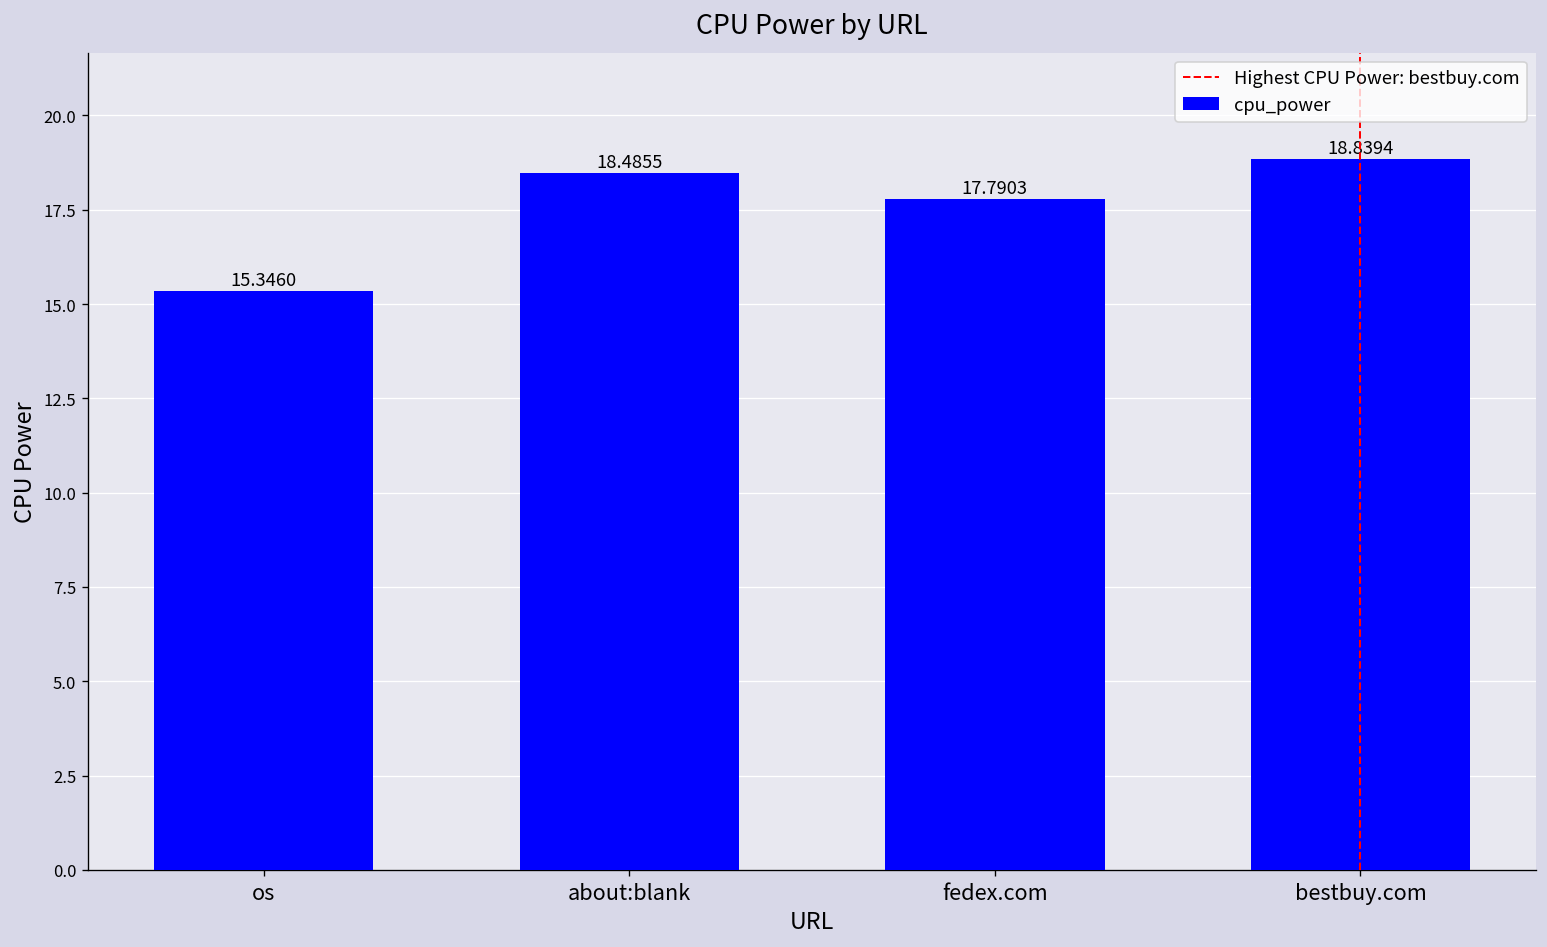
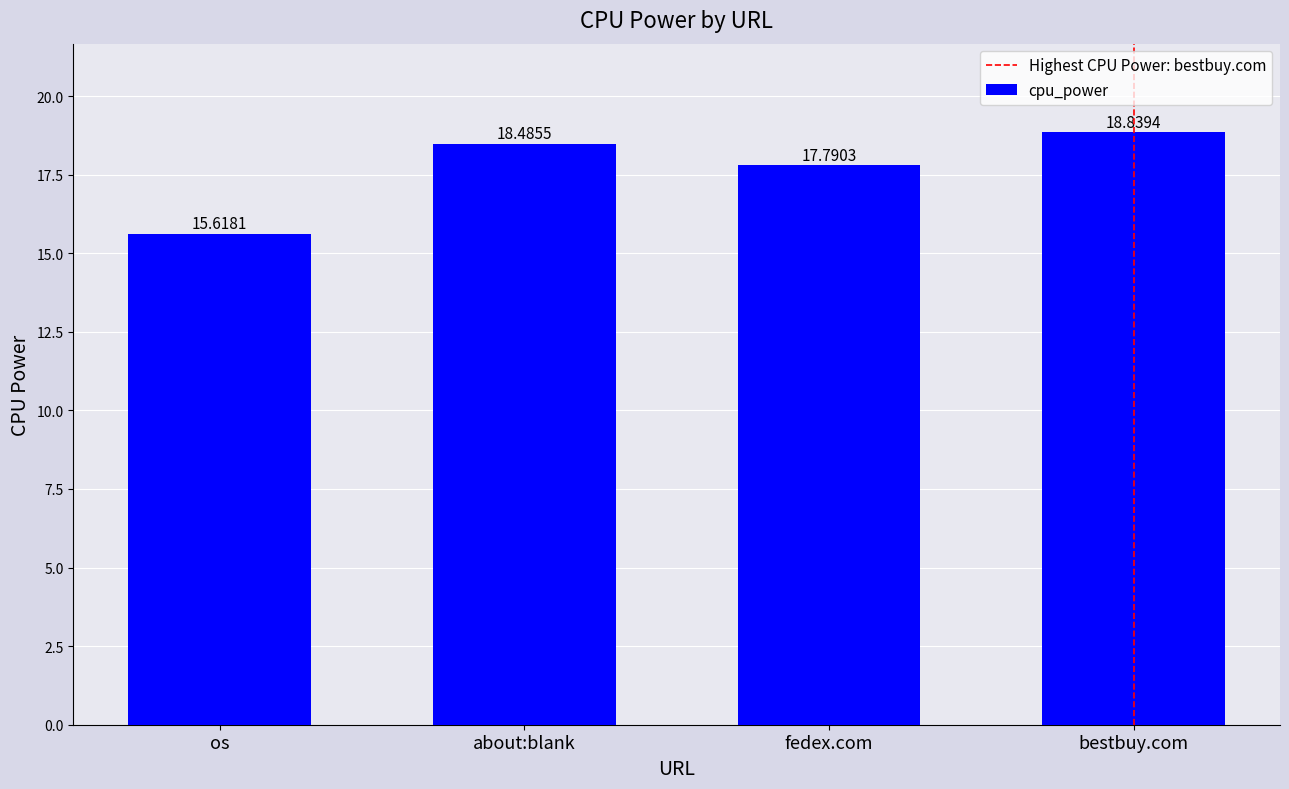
  {
-   "os": 15.3460,
+   "os": 15.6181,
    "about:blank": 18.4855,
    "fedex.com": 17.7903,
    "bestbuy.com": 18.8394
  }
